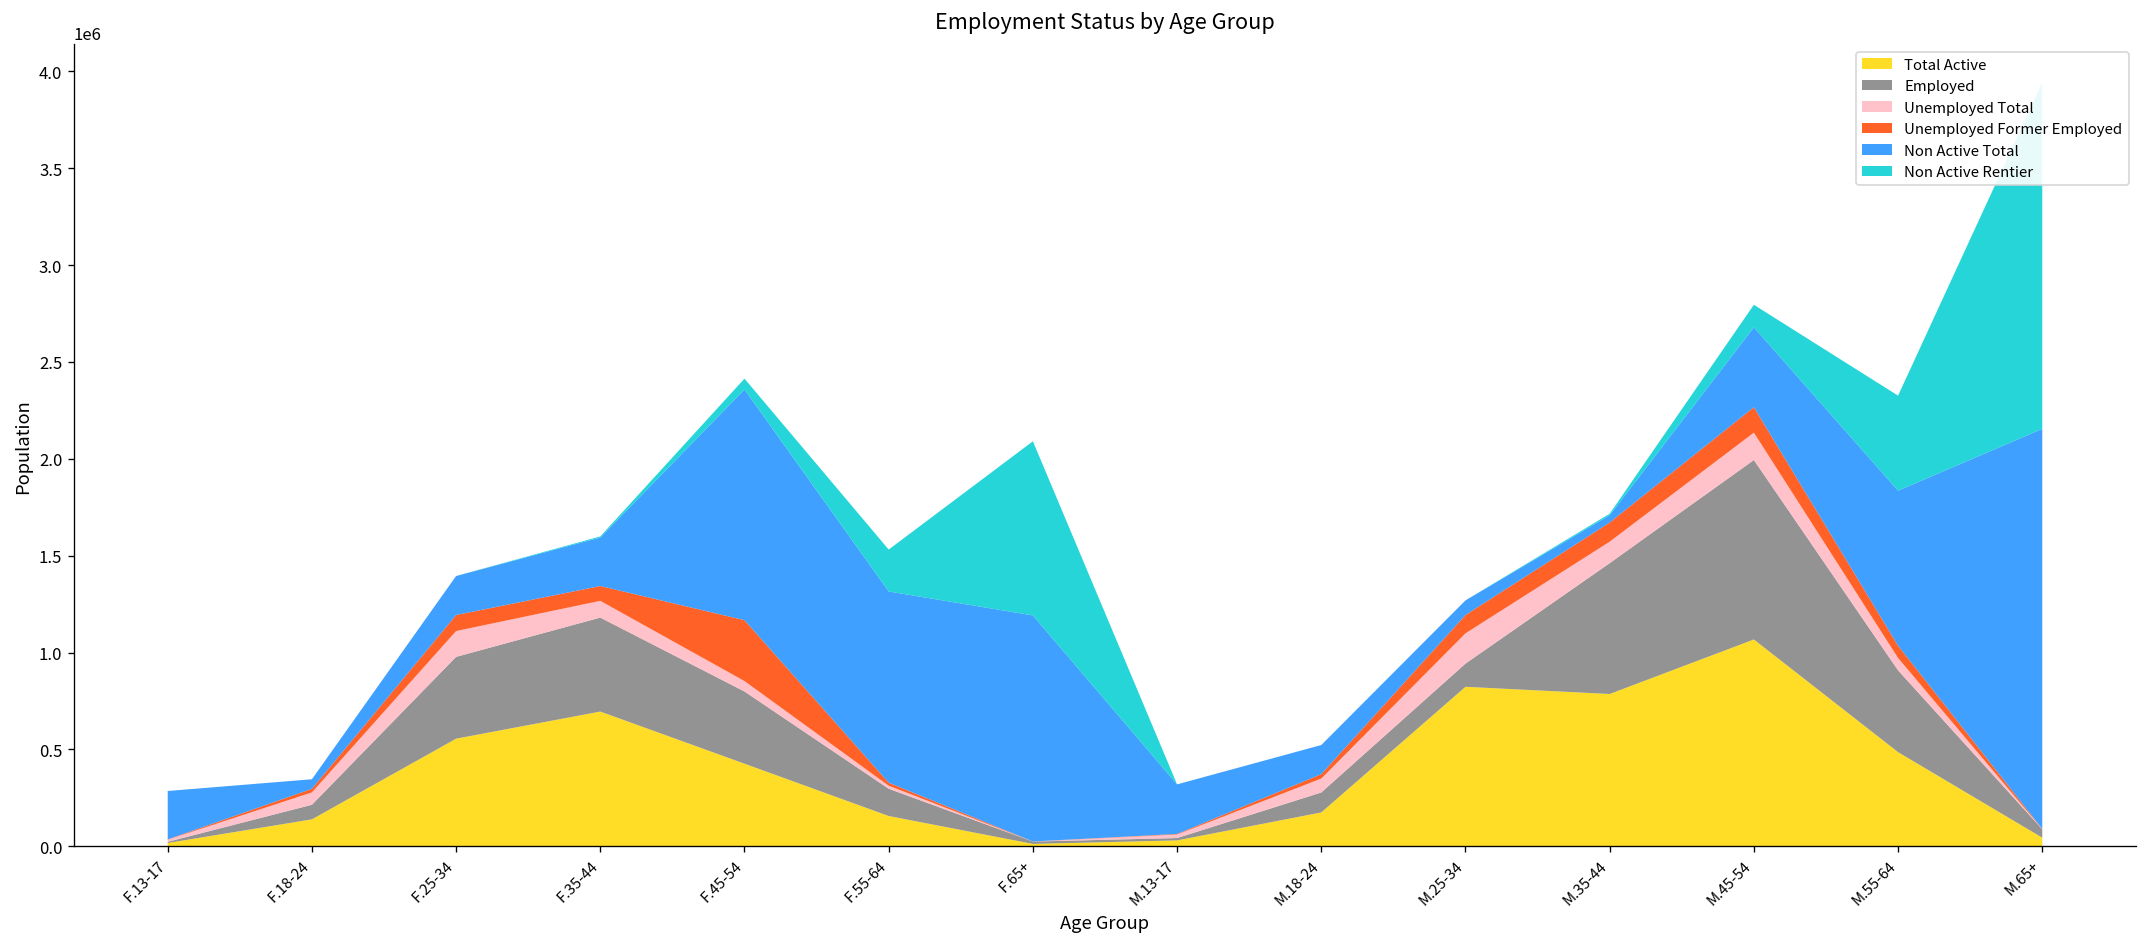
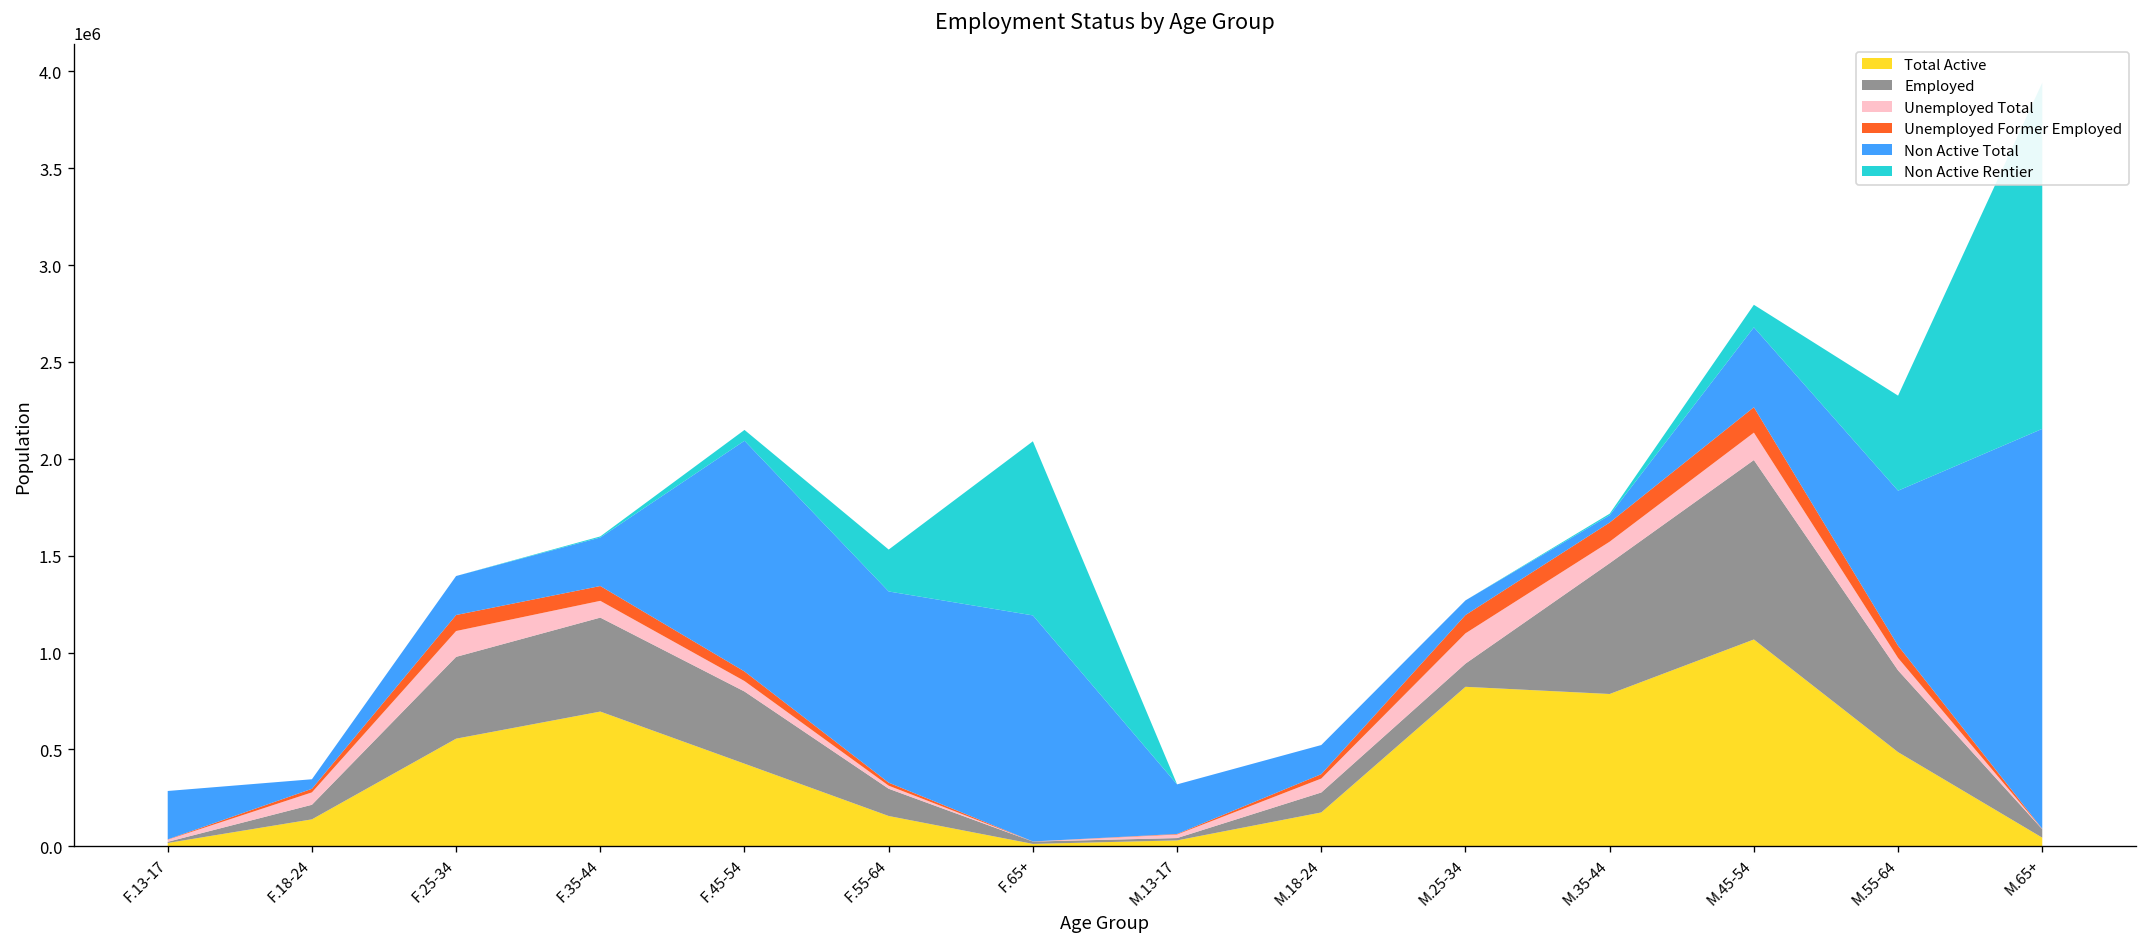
  {
    "Total Active": {
      "F.18-24": 140000,
      "F.25-34": 560000,
      "F.35-44": 700000,
      "F.45-54": 430000,
      "F.55-64": 160000,
      "M.18-24": 170000,
      "M.25-34": 820000,
      "M.35-44": 790000,
      "M.45-54": 1070000,
      "M.55-64": 490000,
      "M.65+": 40000
    },
    "Employed": {
      "F.18-24": 80000,
      "F.25-34": 420000,
      "F.35-44": 480000,
      "F.45-54": 370000,
      "M.18-24": 100000,
      "M.25-34": 120000,
      "M.35-44": 680000,
      "M.45-54": 930000,
      "M.55-64": 420000
    },
    "Unemployed Total": {
      "F.18-24": 60000,
      "F.25-34": 130000,
      "F.35-44": 90000,
      "F.45-54": 50000,
      "M.18-24": 70000,
      "M.25-34": 160000,
      "M.35-44": 110000,
      "M.45-54": 140000,
      "M.55-64": 60000
    },
    "Unemployed Former Employed": {
      "F.18-24": 20000,
      "F.25-34": 80000,
      "F.35-44": 80000,
-     "F.45-54": 310000,
+     "F.45-54": 50000,
      "M.18-24": 20000,
      "M.25-34": 90000,
      "M.35-44": 100000,
      "M.45-54": 130000,
      "M.55-64": 60000
    },
    "Non Active Total": {
      "F.45-54": 1190000,
      "F.55-64": 990000,
      "F.65+": 1170000,
      "M.45-54": 410000,
      "M.55-64": 800000,
      "M.65+": 2060000
    }
  }
